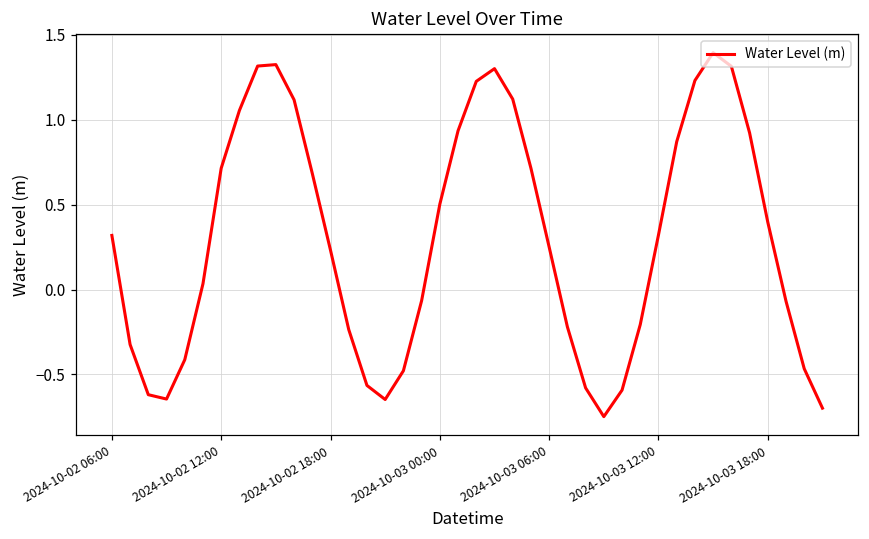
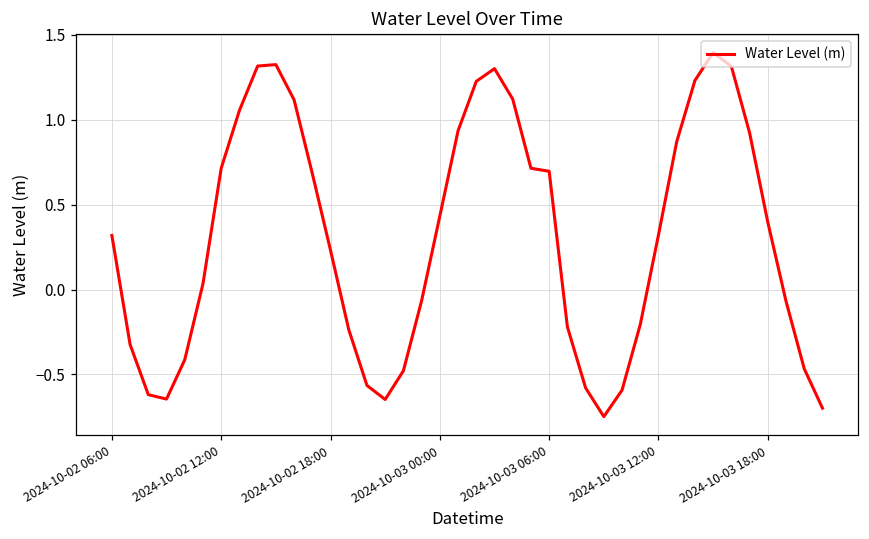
  {
    "2024-10-02 06:00": 0.32,
    "2024-10-02 12:00": 0.71,
    "2024-10-02 18:00": 0.23,
-   "2024-10-03 00:00": 0.50,
-   "2024-10-03 06:00": 0.25,
+   "2024-10-03 00:00": 0.43,
+   "2024-10-03 06:00": 0.70,
    "2024-10-03 12:00": 0.32,
    "2024-10-03 18:00": 0.40
  }
